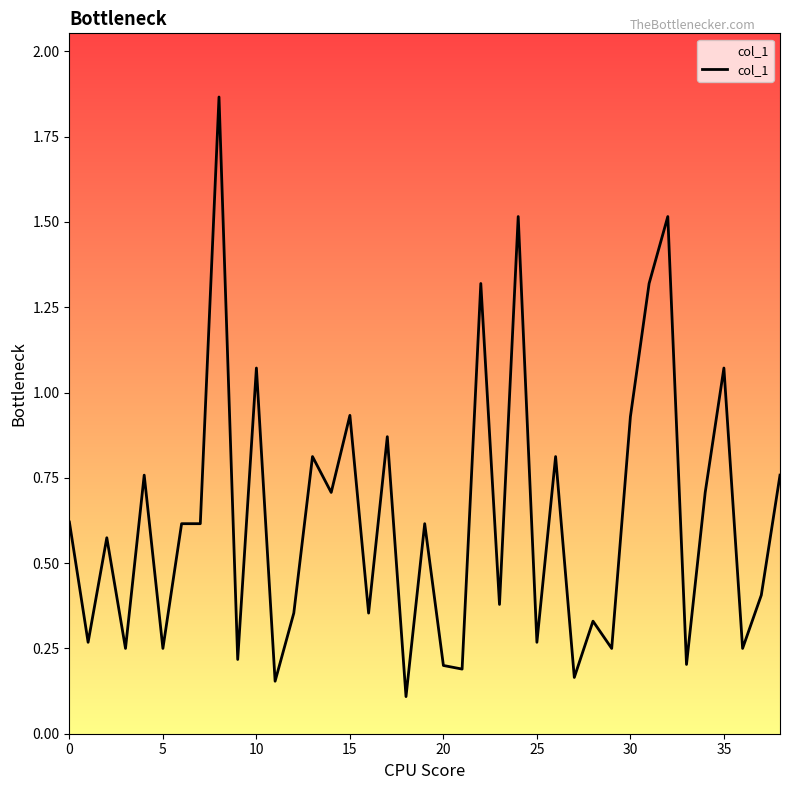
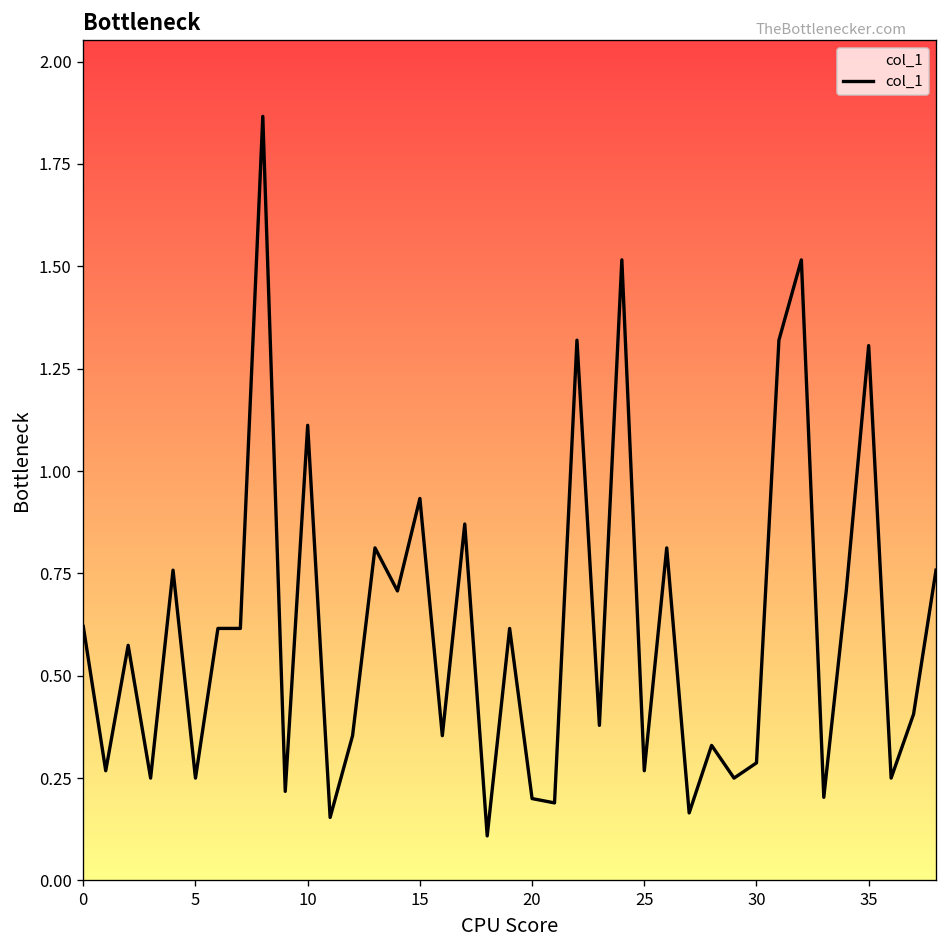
  {
    "0": 0.62,
    "5": 0.25,
-   "10": 1.07,
+   "10": 1.11,
    "15": 0.93,
    "20": 0.20,
    "25": 0.27,
-   "30": 0.93,
-   "35": 1.07
+   "30": 0.29,
+   "35": 1.31
  }
